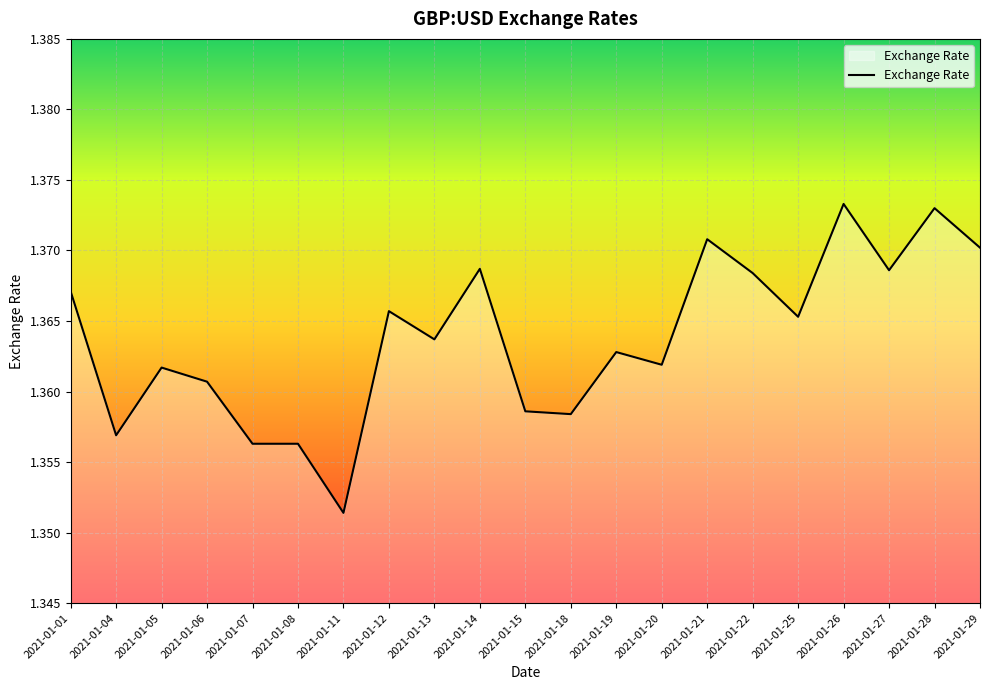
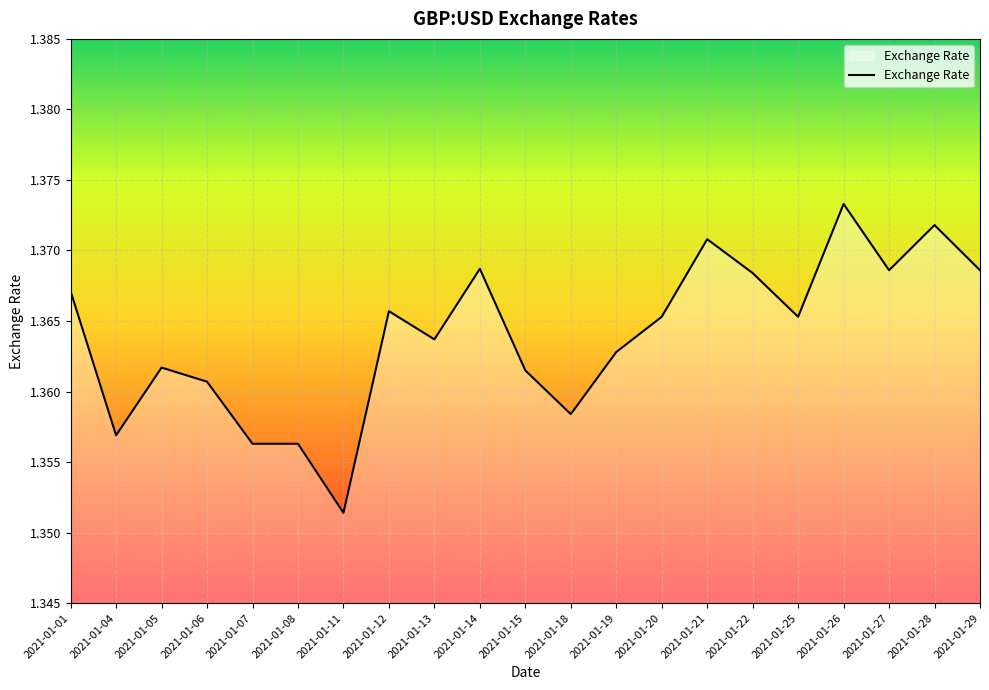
  {
    "2021-01-01": 1.3671,
    "2021-01-04": 1.3569,
    "2021-01-05": 1.3617,
    "2021-01-06": 1.3607,
    "2021-01-07": 1.3563,
    "2021-01-08": 1.3563,
    "2021-01-11": 1.3514,
    "2021-01-12": 1.3657,
    "2021-01-13": 1.3637,
    "2021-01-14": 1.3687,
-   "2021-01-15": 1.3586,
+   "2021-01-15": 1.3615,
    "2021-01-18": 1.3584,
    "2021-01-19": 1.3628,
-   "2021-01-20": 1.3619,
+   "2021-01-20": 1.3653,
    "2021-01-21": 1.3708,
    "2021-01-22": 1.3684,
    "2021-01-25": 1.3653,
    "2021-01-26": 1.3733,
    "2021-01-27": 1.3686,
-   "2021-01-28": 1.3730,
-   "2021-01-29": 1.3702
+   "2021-01-28": 1.3718,
+   "2021-01-29": 1.3686
  }
